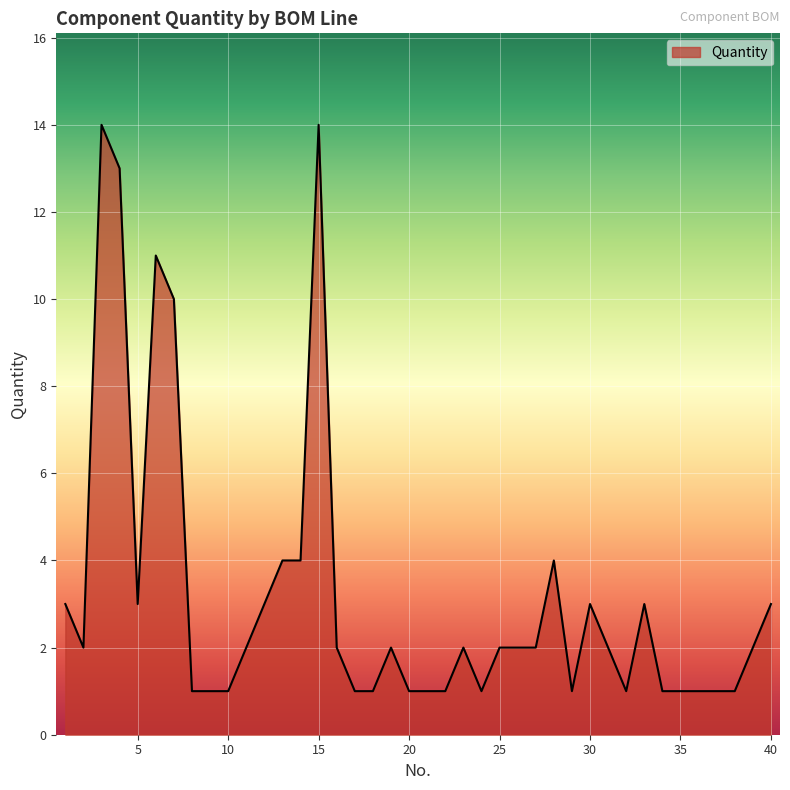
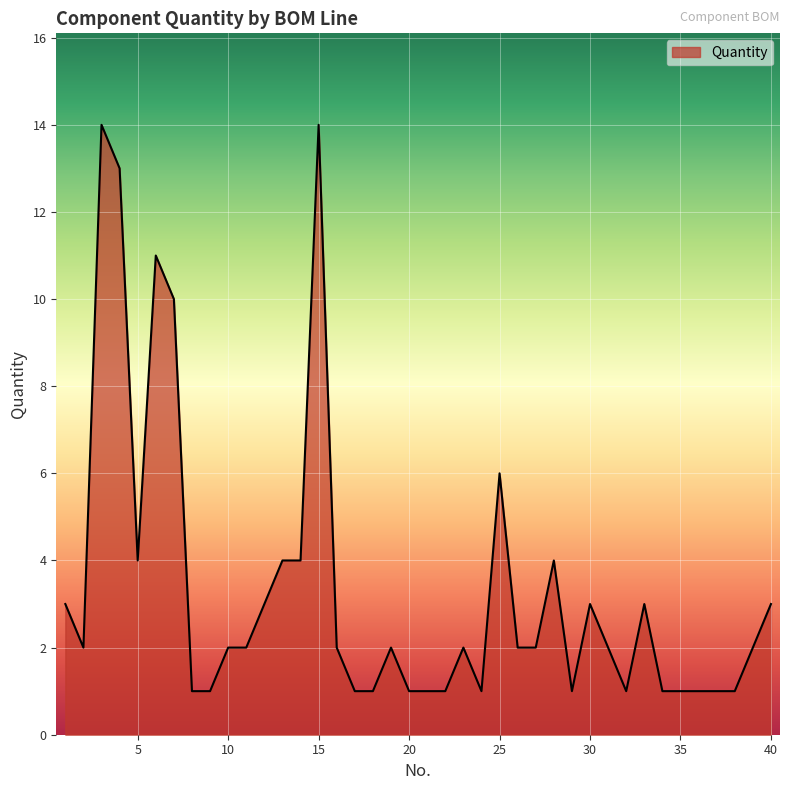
  {
-   "5": 3,
-   "10": 1,
+   "5": 4,
+   "10": 2,
    "15": 14,
    "20": 1,
-   "25": 2,
+   "25": 6,
    "30": 3,
    "35": 1,
    "40": 3
  }
